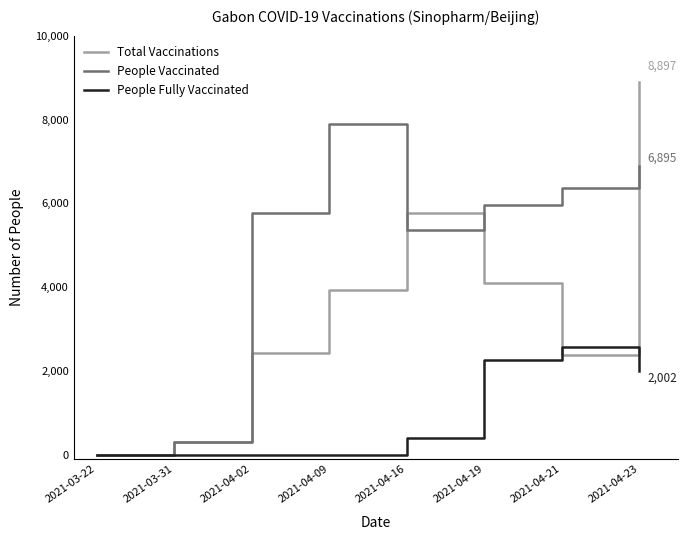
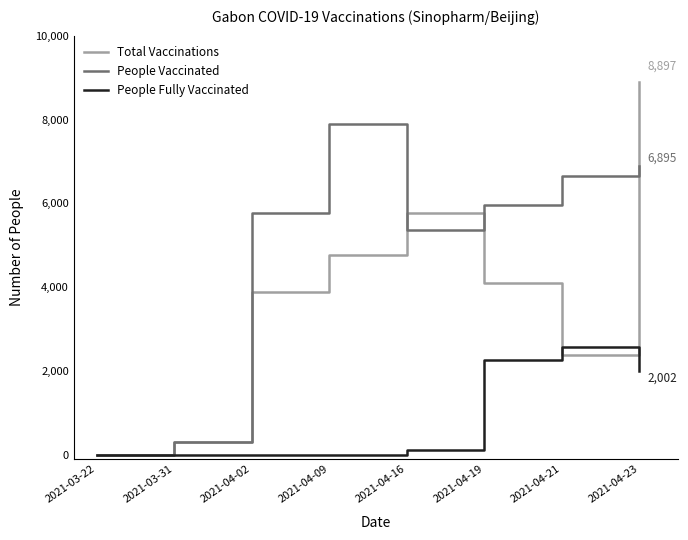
  {
    "Total Vaccinations": {
-     "2021-04-02": "2,400",
-     "2021-04-09": "3,900",
+     "2021-04-02": "3,900",
+     "2021-04-09": "4,800",
      "2021-04-16": "5,800",
      "2021-04-19": "4,100",
      "2021-04-21": "2,400"
    },
    "People Vaccinated": {
      "2021-04-02": "5,800",
      "2021-04-09": "7,900",
      "2021-04-16": "5,400",
      "2021-04-19": "6,000",
-     "2021-04-21": "6,400"
+     "2021-04-21": "6,700"
    },
    "People Fully Vaccinated": {
      "2021-03-31": "0",
      "2021-04-02": "0",
      "2021-04-09": "0",
-     "2021-04-16": "400",
+     "2021-04-16": "100",
      "2021-04-19": "2,300",
      "2021-04-21": "2,600"
    }
  }
